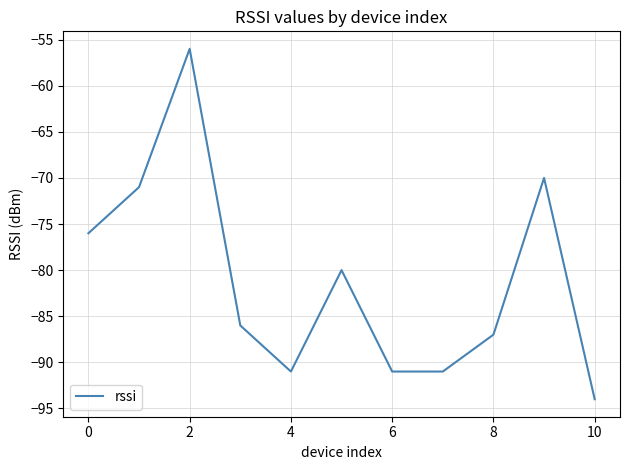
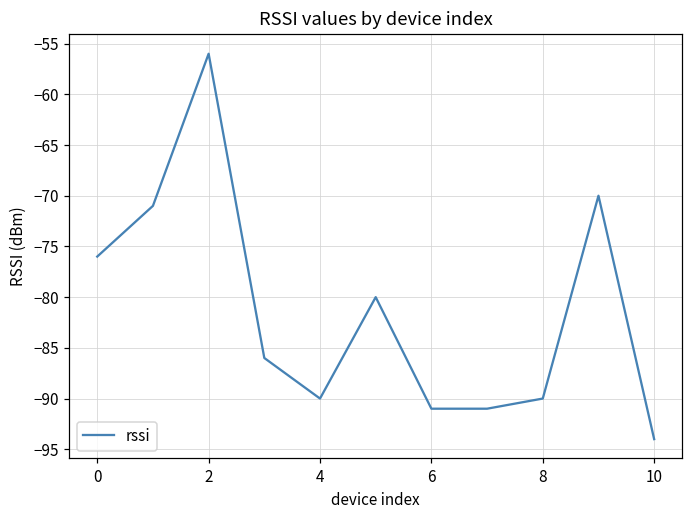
  {
    "0": -76,
    "2": -56,
-   "4": -91,
+   "4": -90,
    "6": -91,
-   "8": -87,
+   "8": -90,
    "10": -94
  }
